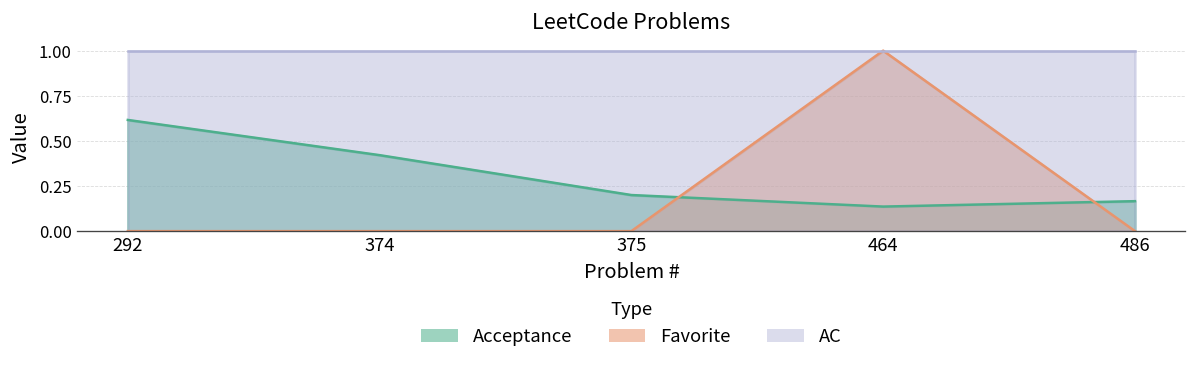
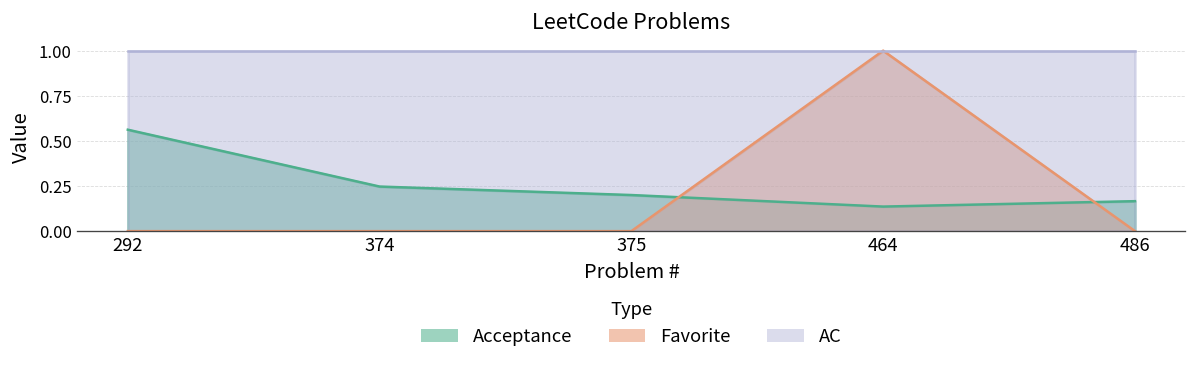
  {
    "Acceptance": {
-     "292": 0.62,
-     "374": 0.42,
+     "292": 0.56,
+     "374": 0.25,
      "375": 0.20,
      "464": 0.14,
      "486": 0.17
    },
    "Favorite": {
      "292": 0.00,
      "374": 0.00,
      "375": 0.00,
      "486": 0.00
    },
    "AC": {
      "292": 1.00,
      "374": 1.00,
      "375": 1.00,
      "486": 1.00
    }
  }
